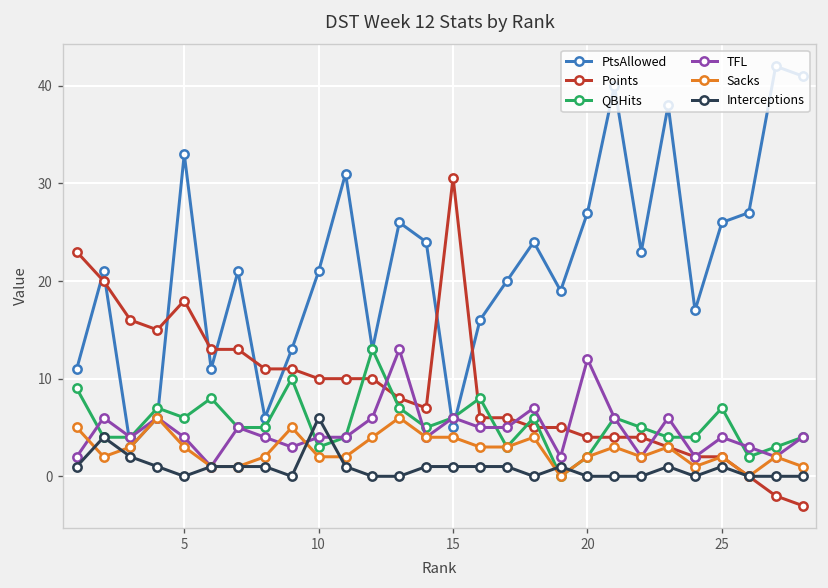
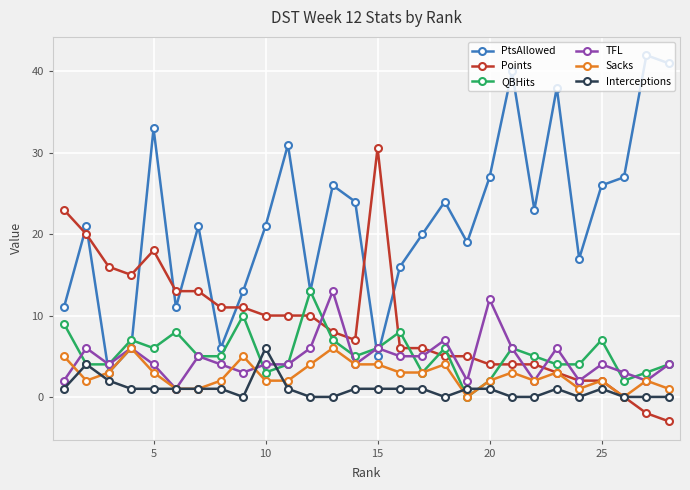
  {
    "PtsAllowed": {
      "5": 33,
      "10": 21,
      "15": 5,
      "20": 27,
      "25": 26
    },
    "Points": {
      "5": 18,
      "10": 10,
      "15": 31,
      "20": 4
    },
    "QBHits": {
      "5": 6,
      "10": 3,
      "25": 7
    },
    "TFL": {
      "5": 4,
      "10": 4,
      "20": 12,
      "25": 4
    },
    "Sacks": {
      "5": 3,
      "10": 2,
      "15": 4
    },
    "Interceptions": {
-     "5": 0,
+     "5": 1,
      "10": 6,
      "15": 1,
-     "20": 0,
+     "20": 1,
      "25": 1
    }
  }
